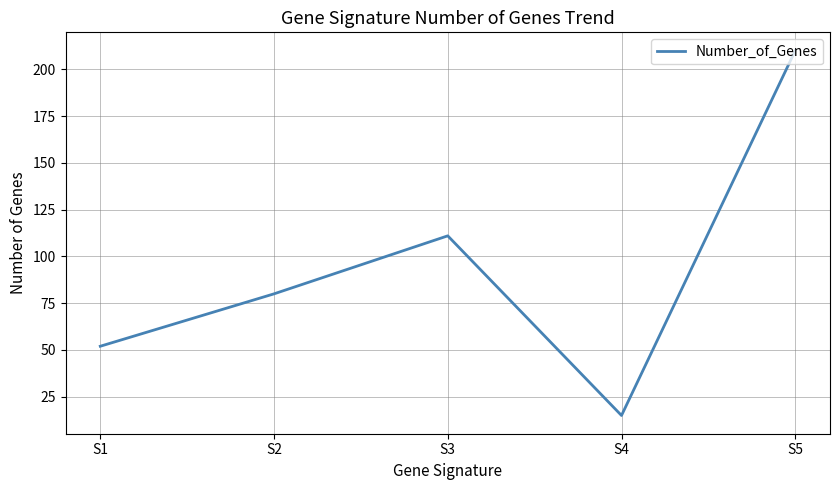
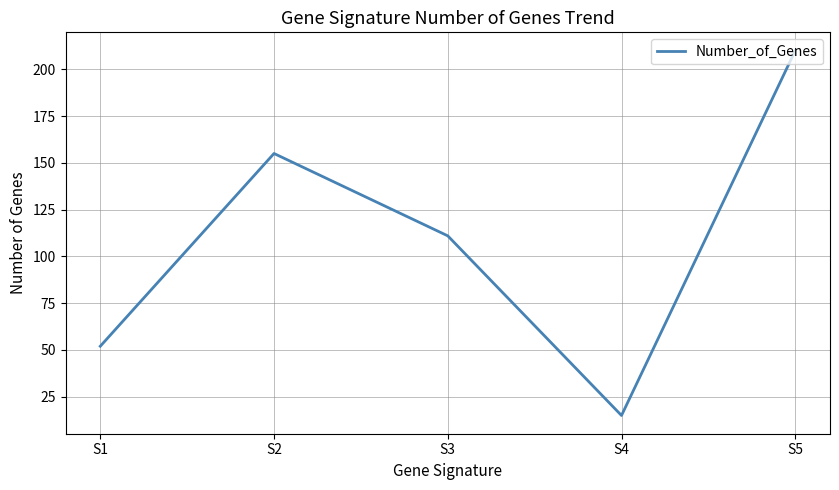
  {
    "S1": 52,
-   "S2": 80,
+   "S2": 155,
    "S3": 111,
    "S4": 15
  }
